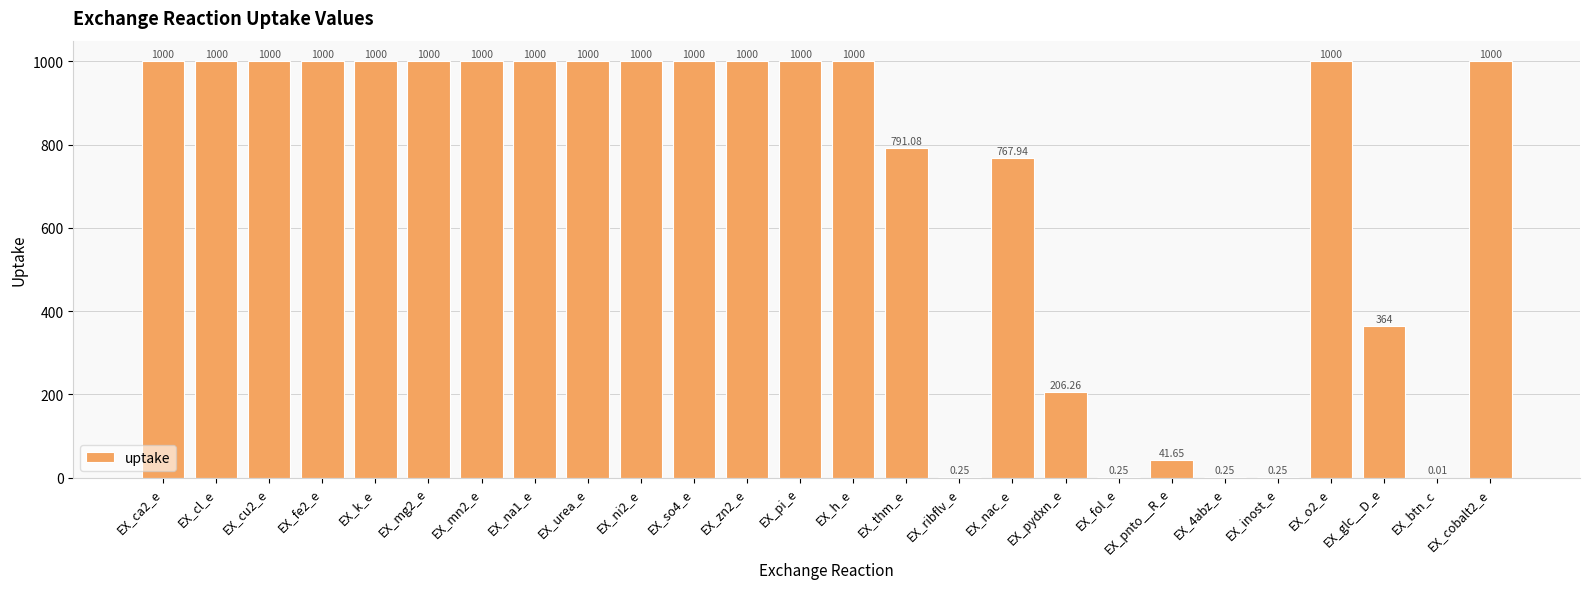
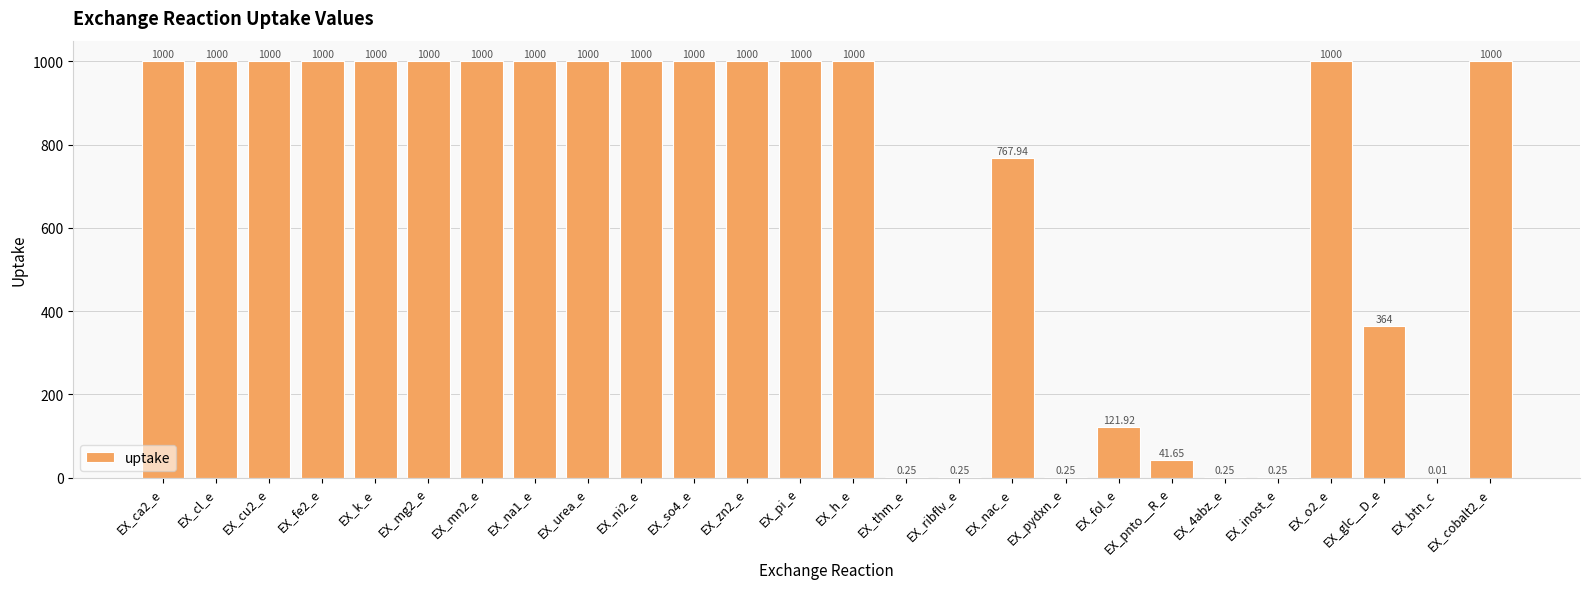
  {
    "EX_ca2_e": 1000,
    "EX_cl_e": 1000,
    "EX_cu2_e": 1000,
    "EX_fe2_e": 1000,
    "EX_k_e": 1000,
    "EX_mg2_e": 1000,
    "EX_mn2_e": 1000,
    "EX_na1_e": 1000,
    "EX_urea_e": 1000,
    "EX_ni2_e": 1000,
    "EX_so4_e": 1000,
    "EX_zn2_e": 1000,
    "EX_pi_e": 1000,
    "EX_h_e": 1000,
-   "EX_thm_e": 791.08,
+   "EX_thm_e": 0.25,
    "EX_ribflv_e": 0.25,
    "EX_nac_e": 767.94,
-   "EX_pydxn_e": 206.26,
-   "EX_fol_e": 0.25,
+   "EX_pydxn_e": 0.25,
+   "EX_fol_e": 121.92,
    "EX_pnto__R_e": 41.65,
    "EX_4abz_e": 0.25,
    "EX_inost_e": 0.25,
    "EX_o2_e": 1000,
    "EX_glc__D_e": 364,
    "EX_btn_c": 0.01,
    "EX_cobalt2_e": 1000
  }
